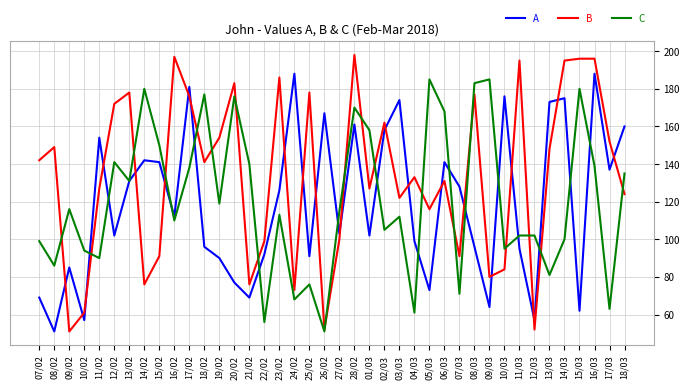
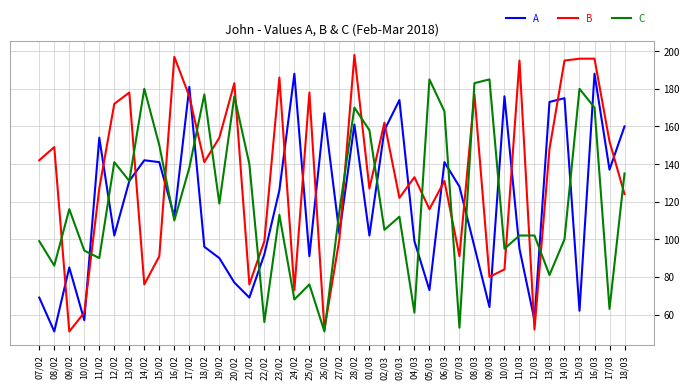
  {
    "A": {
      "07/02": 69,
      "08/02": 51,
      "09/02": 85,
      "10/02": 57,
      "11/02": 154,
      "12/02": 102,
      "14/02": 142,
      "15/02": 141,
      "16/02": 112,
      "17/02": 181,
      "18/02": 96,
      "19/02": 90,
      "20/02": 77,
      "21/02": 69,
      "22/02": 92,
      "23/02": 126,
      "24/02": 188,
      "25/02": 91,
      "26/02": 167,
      "27/02": 103,
      "28/02": 161,
      "01/03": 102,
      "02/03": 158,
      "03/03": 174,
      "04/03": 99,
      "05/03": 73,
      "06/03": 141,
      "07/03": 128,
      "08/03": 96,
      "09/03": 64,
      "10/03": 176,
      "11/03": 95,
      "12/03": 57,
      "13/03": 173,
      "14/03": 175,
      "15/03": 62,
      "16/03": 188,
      "17/03": 137,
      "18/03": 160
    },
    "B": {
      "07/02": 142,
      "08/02": 149,
      "09/02": 51,
      "10/02": 61,
      "11/02": 127,
      "12/02": 172,
      "13/02": 178,
      "14/02": 76,
      "15/02": 91,
      "16/02": 197,
      "17/02": 176,
      "18/02": 141,
      "19/02": 154,
      "20/02": 183,
      "21/02": 76,
      "22/02": 99,
      "23/02": 186,
      "24/02": 73,
      "25/02": 178,
      "27/02": 100,
      "28/02": 198,
      "01/03": 127,
      "02/03": 162,
      "03/03": 122,
      "04/03": 133,
      "05/03": 116,
      "06/03": 131,
      "07/03": 91,
      "08/03": 177,
      "09/03": 80,
      "10/03": 84,
      "11/03": 195,
      "12/03": 52,
      "13/03": 148,
      "14/03": 195,
      "15/03": 196,
      "16/03": 196,
      "17/03": 152,
      "18/03": 124
    },
    "C": {
      "07/02": 99,
      "08/02": 86,
      "09/02": 116,
      "10/02": 94,
      "11/02": 90,
      "12/02": 141,
      "14/02": 180,
      "15/02": 150,
      "16/02": 110,
      "17/02": 138,
      "18/02": 177,
      "19/02": 119,
      "20/02": 176,
      "21/02": 140,
      "22/02": 56,
      "23/02": 113,
      "24/02": 68,
      "25/02": 76,
      "27/02": 115,
      "28/02": 170,
      "01/03": 158,
      "02/03": 105,
      "03/03": 112,
      "04/03": 61,
      "05/03": 185,
      "06/03": 168,
-     "07/03": 71,
+     "07/03": 53,
      "08/03": 183,
      "09/03": 185,
      "10/03": 95,
      "11/03": 102,
      "12/03": 102,
      "13/03": 81,
      "14/03": 100,
      "15/03": 180,
-     "16/03": 139,
+     "16/03": 170,
      "17/03": 63,
      "18/03": 135
    }
  }
